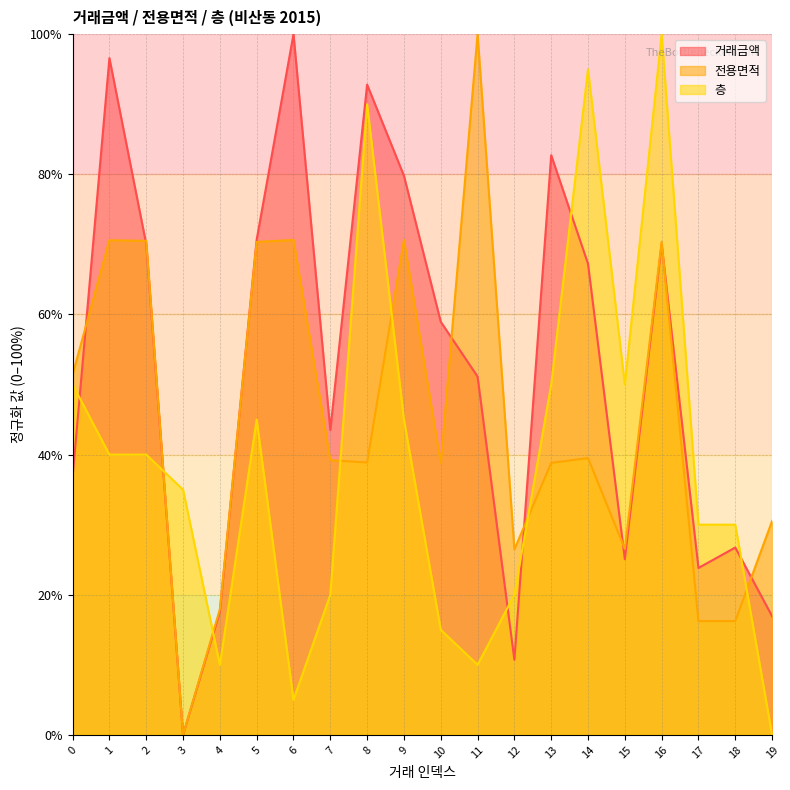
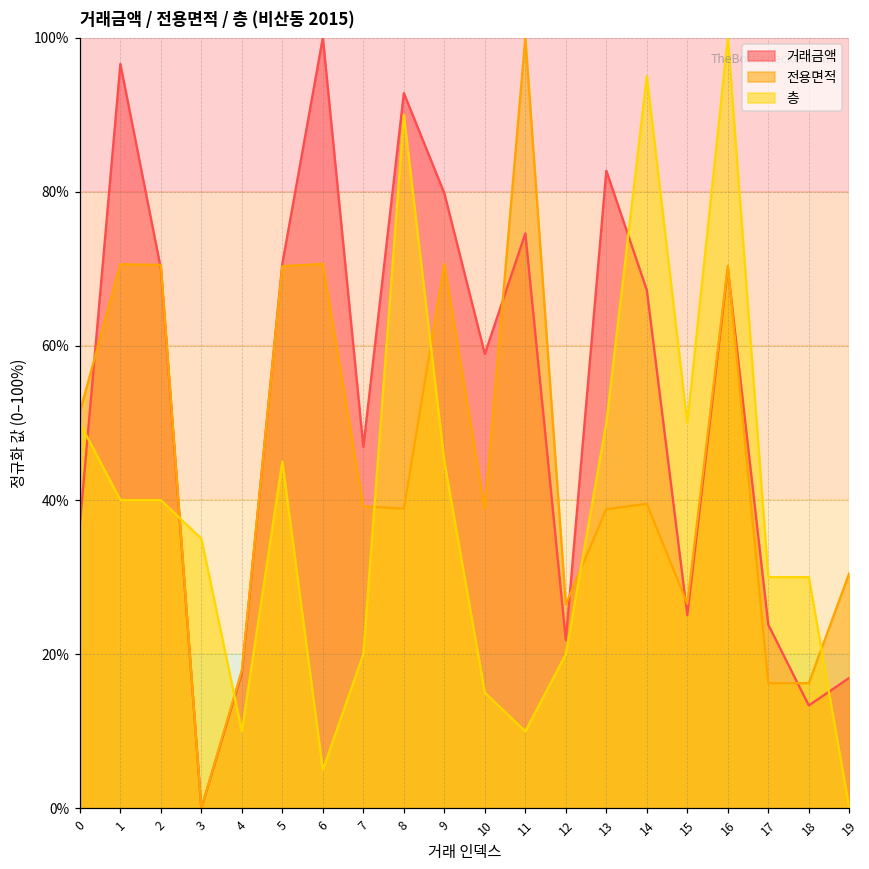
  {
    "거래금액": {
      "0": "37%",
      "1": "97%",
      "2": "70%",
      "6": "100%",
-     "7": "44%",
+     "7": "47%",
      "8": "93%",
      "9": "80%",
      "10": "59%",
-     "11": "51%",
-     "12": "11%",
+     "11": "75%",
+     "12": "22%",
      "13": "83%",
      "14": "67%",
      "15": "25%",
      "17": "24%",
-     "18": "27%",
+     "18": "13%",
      "19": "17%"
    }
  }
